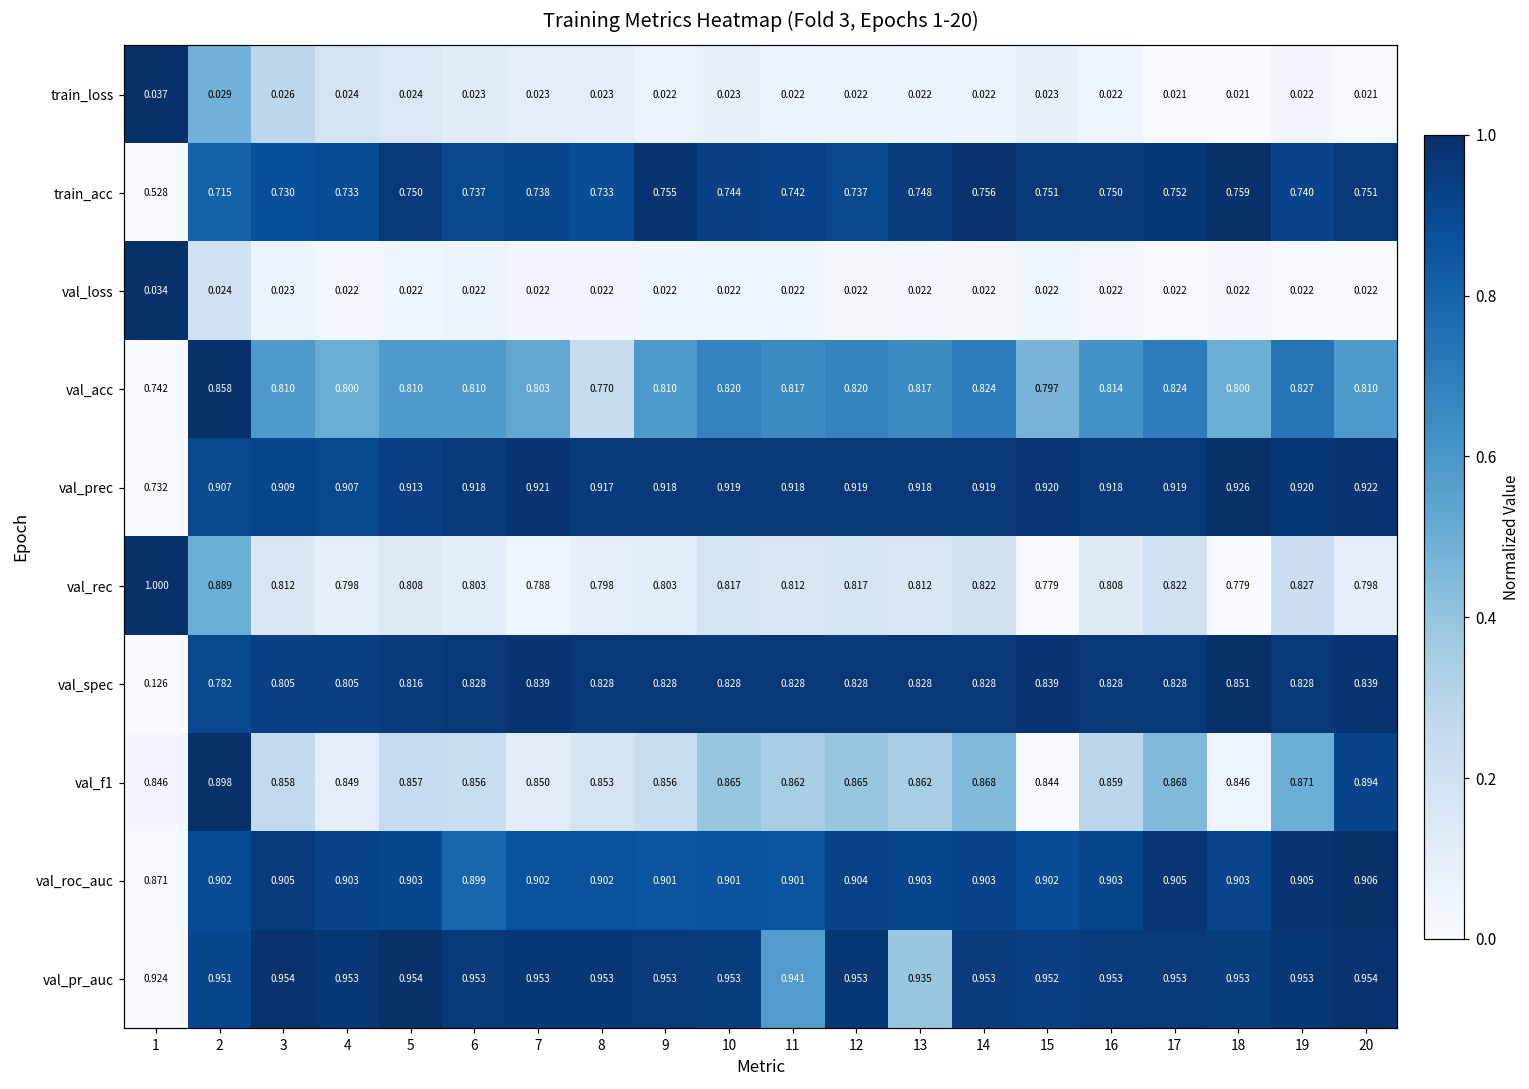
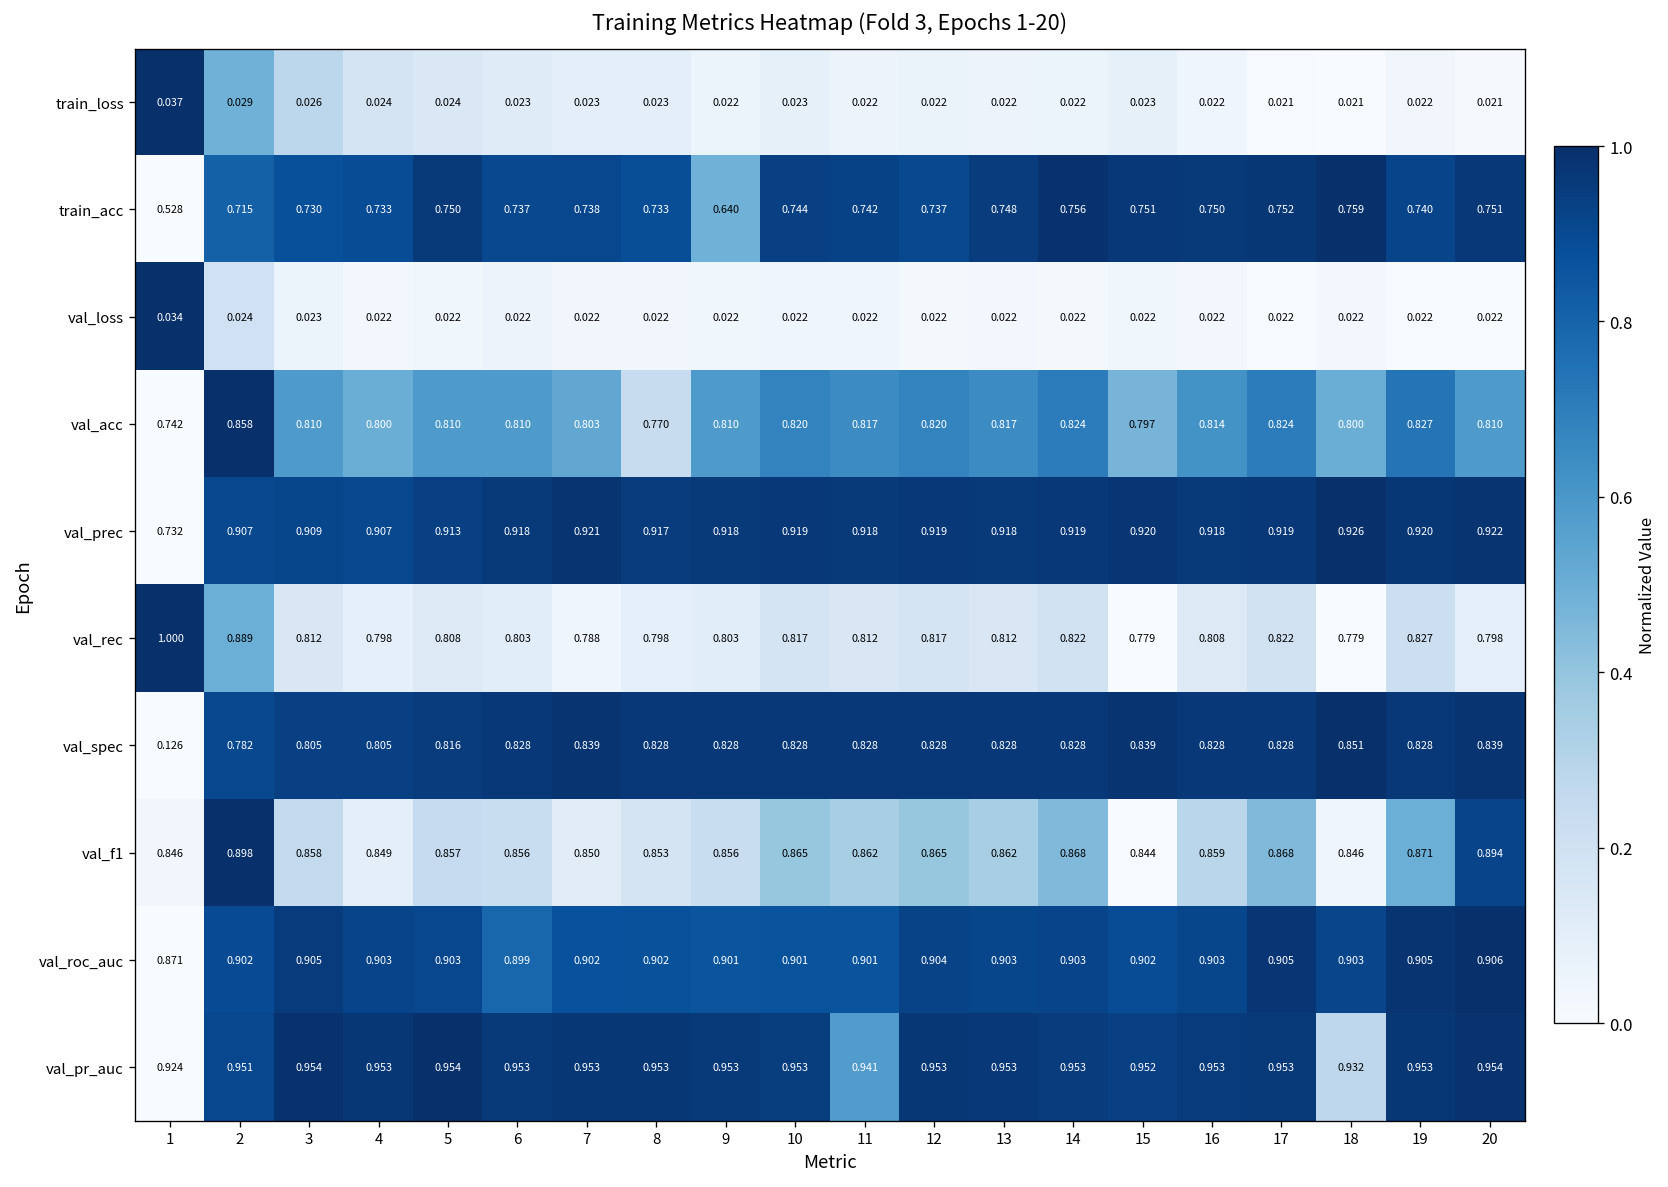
  {
    "train_loss": {
      "1": 0.037,
      "2": 0.029,
      "3": 0.026,
      "4": 0.024,
      "5": 0.024,
      "6": 0.023,
      "7": 0.023,
      "8": 0.023,
      "9": 0.022,
      "10": 0.023,
      "11": 0.022,
      "12": 0.022,
      "13": 0.022,
      "14": 0.022,
      "15": 0.023,
      "16": 0.022,
      "17": 0.021,
      "18": 0.021,
      "19": 0.022,
      "20": 0.021
    },
    "train_acc": {
      "1": 0.528,
      "2": 0.715,
      "3": 0.730,
      "4": 0.733,
      "5": 0.750,
      "6": 0.737,
      "7": 0.738,
      "8": 0.733,
-     "9": 0.755,
+     "9": 0.640,
      "10": 0.744,
      "11": 0.742,
      "12": 0.737,
      "13": 0.748,
      "14": 0.756,
      "15": 0.751,
      "16": 0.750,
      "17": 0.752,
      "18": 0.759,
      "19": 0.740,
      "20": 0.751
    },
    "val_loss": {
      "1": 0.034,
      "2": 0.024,
      "3": 0.023,
      "4": 0.022,
      "5": 0.022,
      "6": 0.022,
      "7": 0.022,
      "8": 0.022,
      "9": 0.022,
      "10": 0.022,
      "11": 0.022,
      "12": 0.022,
      "13": 0.022,
      "14": 0.022,
      "15": 0.022,
      "16": 0.022,
      "17": 0.022,
      "18": 0.022,
      "19": 0.022,
      "20": 0.022
    },
    "val_acc": {
      "1": 0.742,
      "2": 0.858,
      "3": 0.810,
      "4": 0.800,
      "5": 0.810,
      "6": 0.810,
      "7": 0.803,
      "8": 0.770,
      "9": 0.810,
      "10": 0.820,
      "11": 0.817,
      "12": 0.820,
      "13": 0.817,
      "14": 0.824,
      "15": 0.797,
      "16": 0.814,
      "17": 0.824,
      "18": 0.800,
      "19": 0.827,
      "20": 0.810
    },
    "val_prec": {
      "1": 0.732,
      "2": 0.907,
      "3": 0.909,
      "4": 0.907,
      "5": 0.913,
      "6": 0.918,
      "7": 0.921,
      "8": 0.917,
      "9": 0.918,
      "10": 0.919,
      "11": 0.918,
      "12": 0.919,
      "13": 0.918,
      "14": 0.919,
      "15": 0.920,
      "16": 0.918,
      "17": 0.919,
      "18": 0.926,
      "19": 0.920,
      "20": 0.922
    },
    "val_rec": {
      "1": 1.000,
      "2": 0.889,
      "3": 0.812,
      "4": 0.798,
      "5": 0.808,
      "6": 0.803,
      "7": 0.788,
      "8": 0.798,
      "9": 0.803,
      "10": 0.817,
      "11": 0.812,
      "12": 0.817,
      "13": 0.812,
      "14": 0.822,
      "15": 0.779,
      "16": 0.808,
      "17": 0.822,
      "18": 0.779,
      "19": 0.827,
      "20": 0.798
    },
    "val_spec": {
      "1": 0.126,
      "2": 0.782,
      "3": 0.805,
      "4": 0.805,
      "5": 0.816,
      "6": 0.828,
      "7": 0.839,
      "8": 0.828,
      "9": 0.828,
      "10": 0.828,
      "11": 0.828,
      "12": 0.828,
      "13": 0.828,
      "14": 0.828,
      "15": 0.839,
      "16": 0.828,
      "17": 0.828,
      "18": 0.851,
      "19": 0.828,
      "20": 0.839
    },
    "val_f1": {
      "1": 0.846,
      "2": 0.898,
      "3": 0.858,
      "4": 0.849,
      "5": 0.857,
      "6": 0.856,
      "7": 0.850,
      "8": 0.853,
      "9": 0.856,
      "10": 0.865,
      "11": 0.862,
      "12": 0.865,
      "13": 0.862,
      "14": 0.868,
      "15": 0.844,
      "16": 0.859,
      "17": 0.868,
      "18": 0.846,
      "19": 0.871,
      "20": 0.894
    },
    "val_roc_auc": {
      "1": 0.871,
      "2": 0.902,
      "3": 0.905,
      "4": 0.903,
      "5": 0.903,
      "6": 0.899,
      "7": 0.902,
      "8": 0.902,
      "9": 0.901,
      "10": 0.901,
      "11": 0.901,
      "12": 0.904,
      "13": 0.903,
      "14": 0.903,
      "15": 0.902,
      "16": 0.903,
      "17": 0.905,
      "18": 0.903,
      "19": 0.905,
      "20": 0.906
    },
    "val_pr_auc": {
      "1": 0.924,
      "2": 0.951,
      "3": 0.954,
      "4": 0.953,
      "5": 0.954,
      "6": 0.953,
      "7": 0.953,
      "8": 0.953,
      "9": 0.953,
      "10": 0.953,
      "11": 0.941,
      "12": 0.953,
-     "13": 0.935,
+     "13": 0.953,
      "14": 0.953,
      "15": 0.952,
      "16": 0.953,
      "17": 0.953,
-     "18": 0.953,
+     "18": 0.932,
      "19": 0.953,
      "20": 0.954
    }
  }
